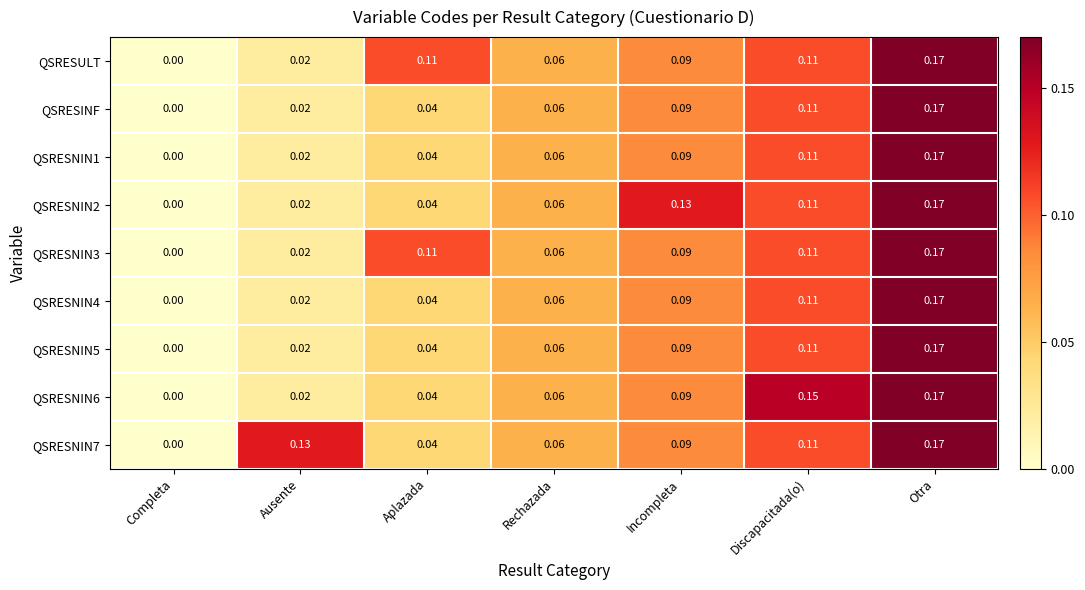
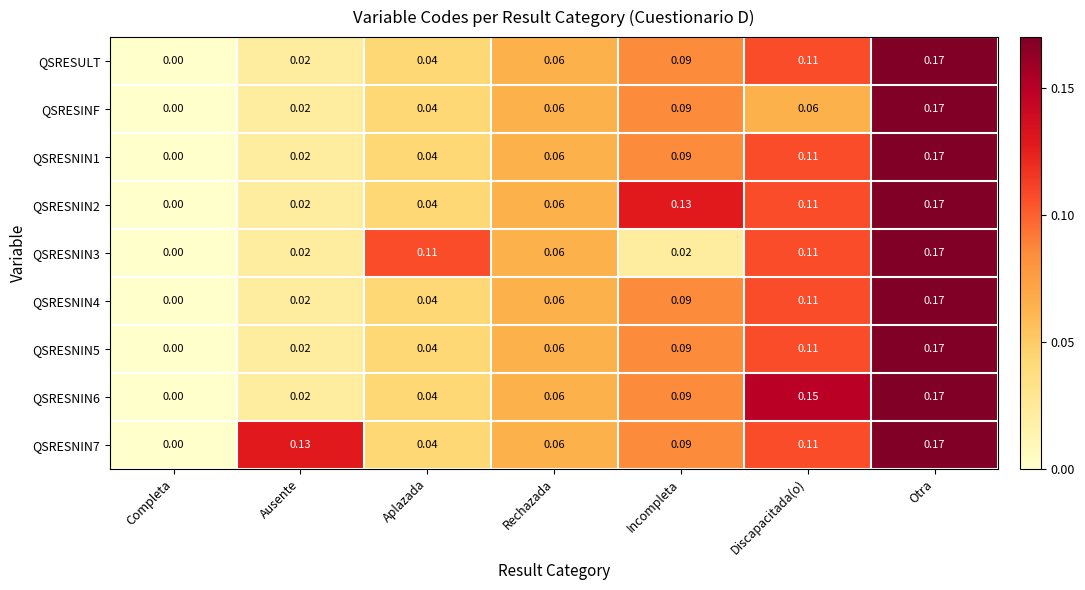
  {
    "QSRESULT": {
      "Completa": 0.00,
      "Ausente": 0.02,
-     "Aplazada": 0.11,
+     "Aplazada": 0.04,
      "Rechazada": 0.06,
      "Incompleta": 0.09,
      "Discapacitada(o)": 0.11,
      "Otra": 0.17
    },
    "QSRESINF": {
      "Completa": 0.00,
      "Ausente": 0.02,
      "Aplazada": 0.04,
      "Rechazada": 0.06,
      "Incompleta": 0.09,
-     "Discapacitada(o)": 0.11,
+     "Discapacitada(o)": 0.06,
      "Otra": 0.17
    },
    "QSRESNIN1": {
      "Completa": 0.00,
      "Ausente": 0.02,
      "Aplazada": 0.04,
      "Rechazada": 0.06,
      "Incompleta": 0.09,
      "Discapacitada(o)": 0.11,
      "Otra": 0.17
    },
    "QSRESNIN2": {
      "Completa": 0.00,
      "Ausente": 0.02,
      "Aplazada": 0.04,
      "Rechazada": 0.06,
      "Incompleta": 0.13,
      "Discapacitada(o)": 0.11,
      "Otra": 0.17
    },
    "QSRESNIN3": {
      "Completa": 0.00,
      "Ausente": 0.02,
      "Aplazada": 0.11,
      "Rechazada": 0.06,
-     "Incompleta": 0.09,
+     "Incompleta": 0.02,
      "Discapacitada(o)": 0.11,
      "Otra": 0.17
    },
    "QSRESNIN4": {
      "Completa": 0.00,
      "Ausente": 0.02,
      "Aplazada": 0.04,
      "Rechazada": 0.06,
      "Incompleta": 0.09,
      "Discapacitada(o)": 0.11,
      "Otra": 0.17
    },
    "QSRESNIN5": {
      "Completa": 0.00,
      "Ausente": 0.02,
      "Aplazada": 0.04,
      "Rechazada": 0.06,
      "Incompleta": 0.09,
      "Discapacitada(o)": 0.11,
      "Otra": 0.17
    },
    "QSRESNIN6": {
      "Completa": 0.00,
      "Ausente": 0.02,
      "Aplazada": 0.04,
      "Rechazada": 0.06,
      "Incompleta": 0.09,
      "Discapacitada(o)": 0.15,
      "Otra": 0.17
    },
    "QSRESNIN7": {
      "Completa": 0.00,
      "Ausente": 0.13,
      "Aplazada": 0.04,
      "Rechazada": 0.06,
      "Incompleta": 0.09,
      "Discapacitada(o)": 0.11,
      "Otra": 0.17
    }
  }
